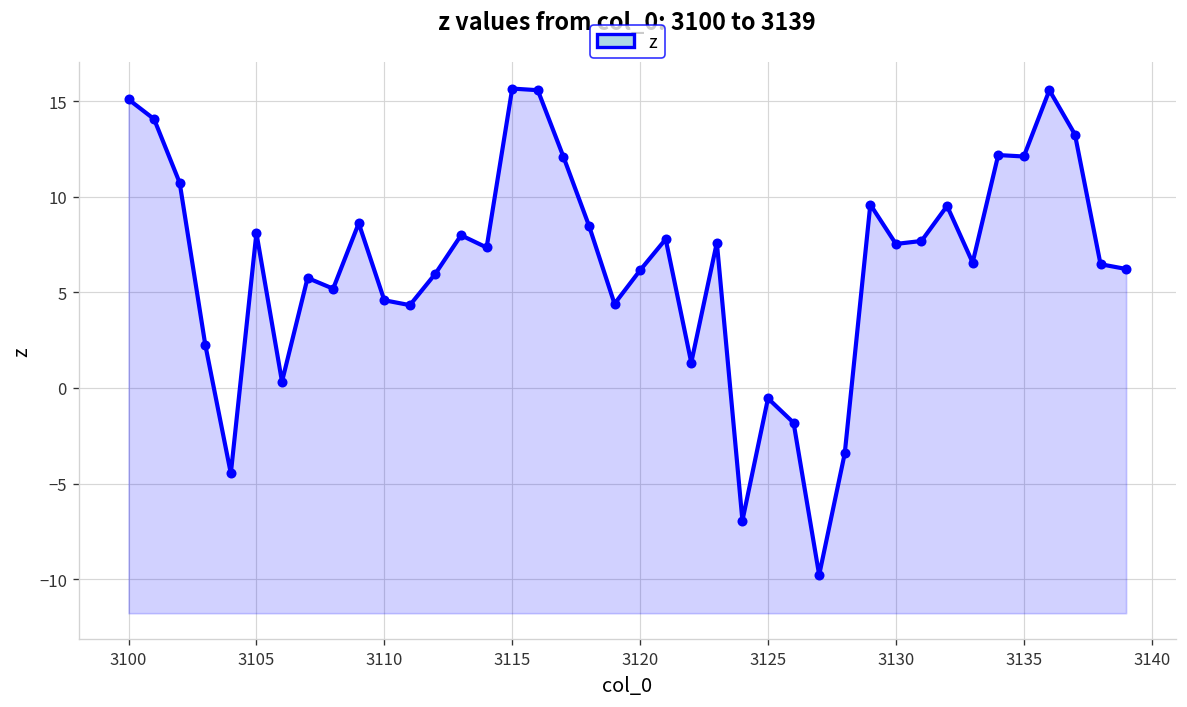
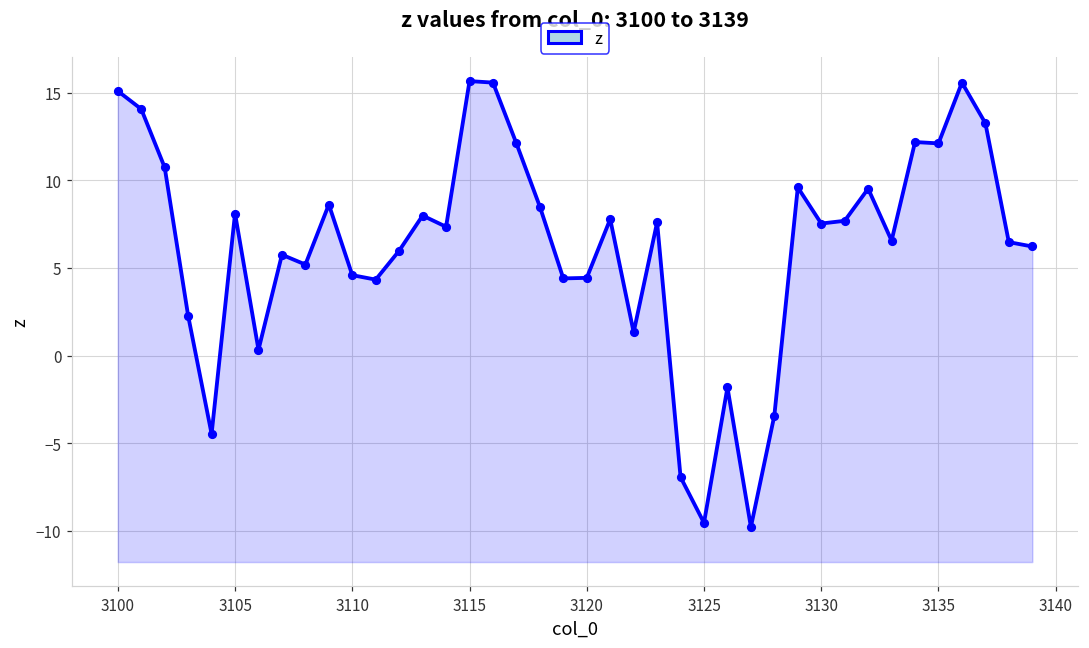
  {
    "3100": 15.1,
    "3105": 8.1,
    "3110": 4.6,
    "3115": 15.7,
-   "3120": 6.2,
-   "3125": -0.5,
+   "3120": 4.4,
+   "3125": -9.5,
    "3130": 7.5,
    "3135": 12.1
  }
